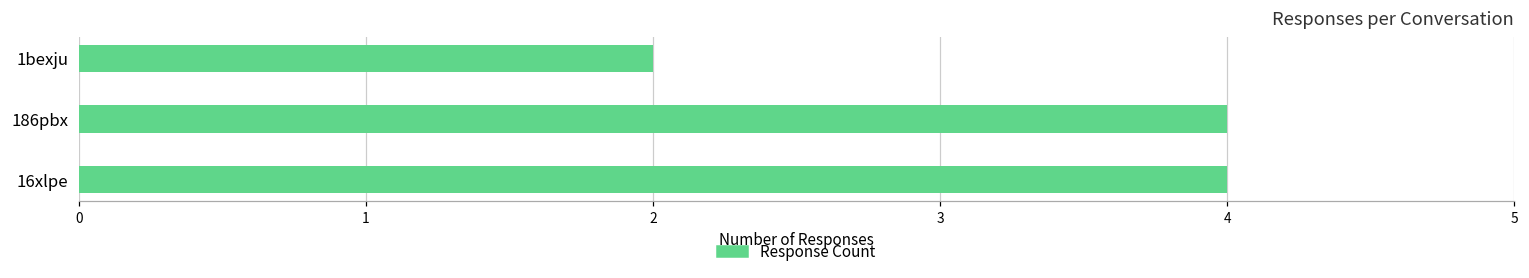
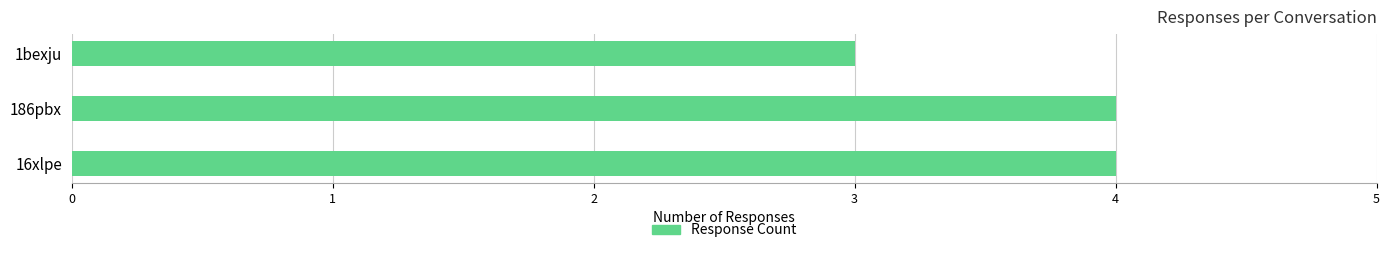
  {
-   "1bexju": 2,
+   "1bexju": 3,
    "186pbx": 4,
    "16xlpe": 4
  }
